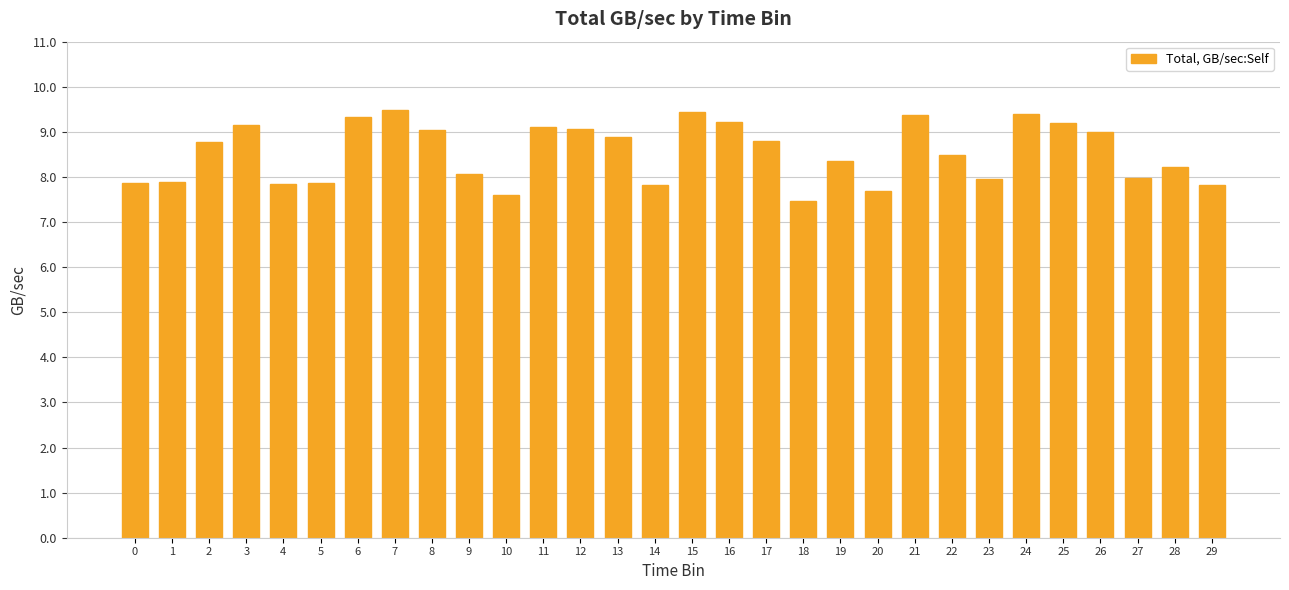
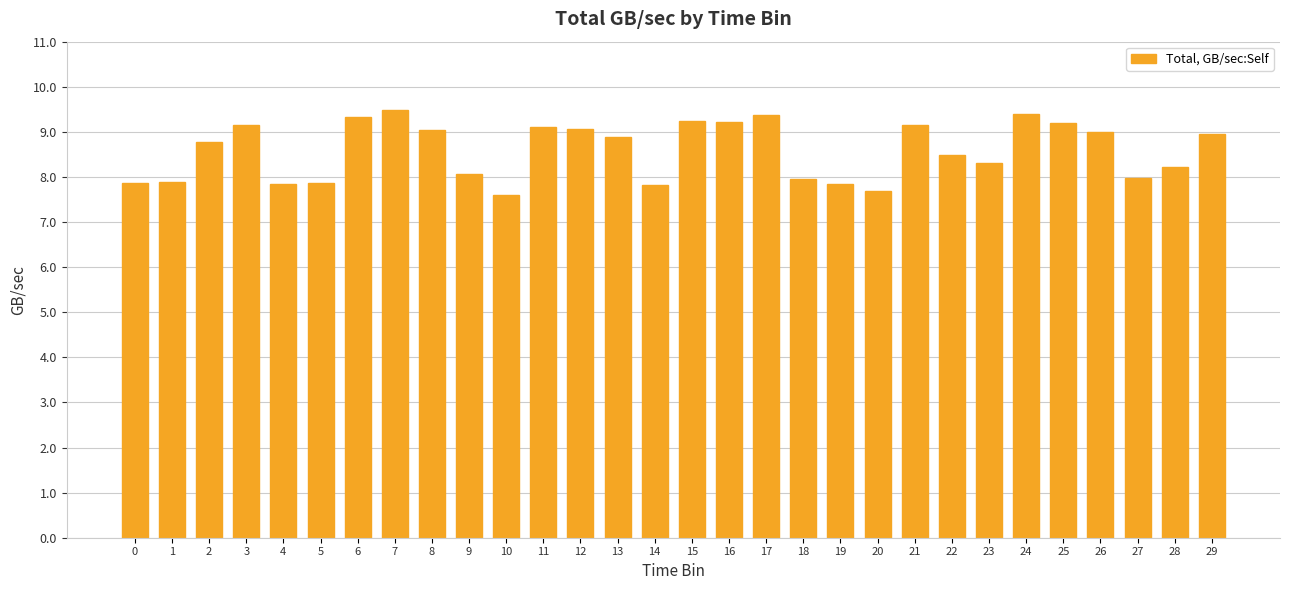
  {
    "0": 7.9,
    "1": 7.9,
    "2": 8.8,
    "3": 9.1,
    "4": 7.8,
    "5": 7.9,
    "6": 9.3,
    "7": 9.5,
    "8": 9.0,
    "9": 8.1,
    "10": 7.6,
    "11": 9.1,
    "12": 9.1,
    "13": 8.9,
    "14": 7.8,
-   "15": 9.4,
+   "15": 9.2,
    "16": 9.2,
-   "17": 8.8,
-   "18": 7.5,
-   "19": 8.4,
+   "17": 9.4,
+   "18": 8.0,
+   "19": 7.8,
    "20": 7.7,
-   "21": 9.4,
+   "21": 9.1,
    "22": 8.5,
-   "23": 8.0,
+   "23": 8.3,
    "24": 9.4,
    "25": 9.2,
    "26": 9.0,
    "27": 8.0,
    "28": 8.2,
-   "29": 7.8
+   "29": 9.0
  }
